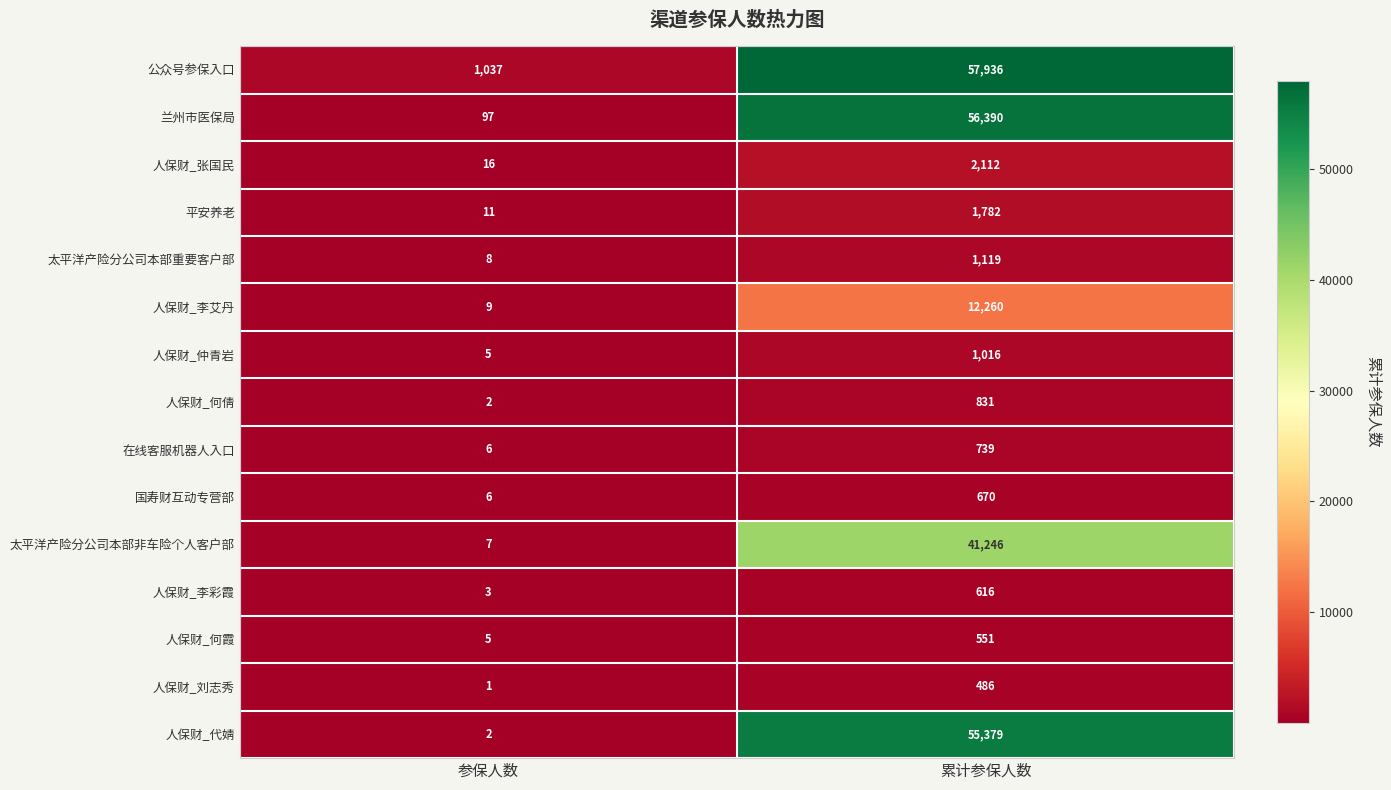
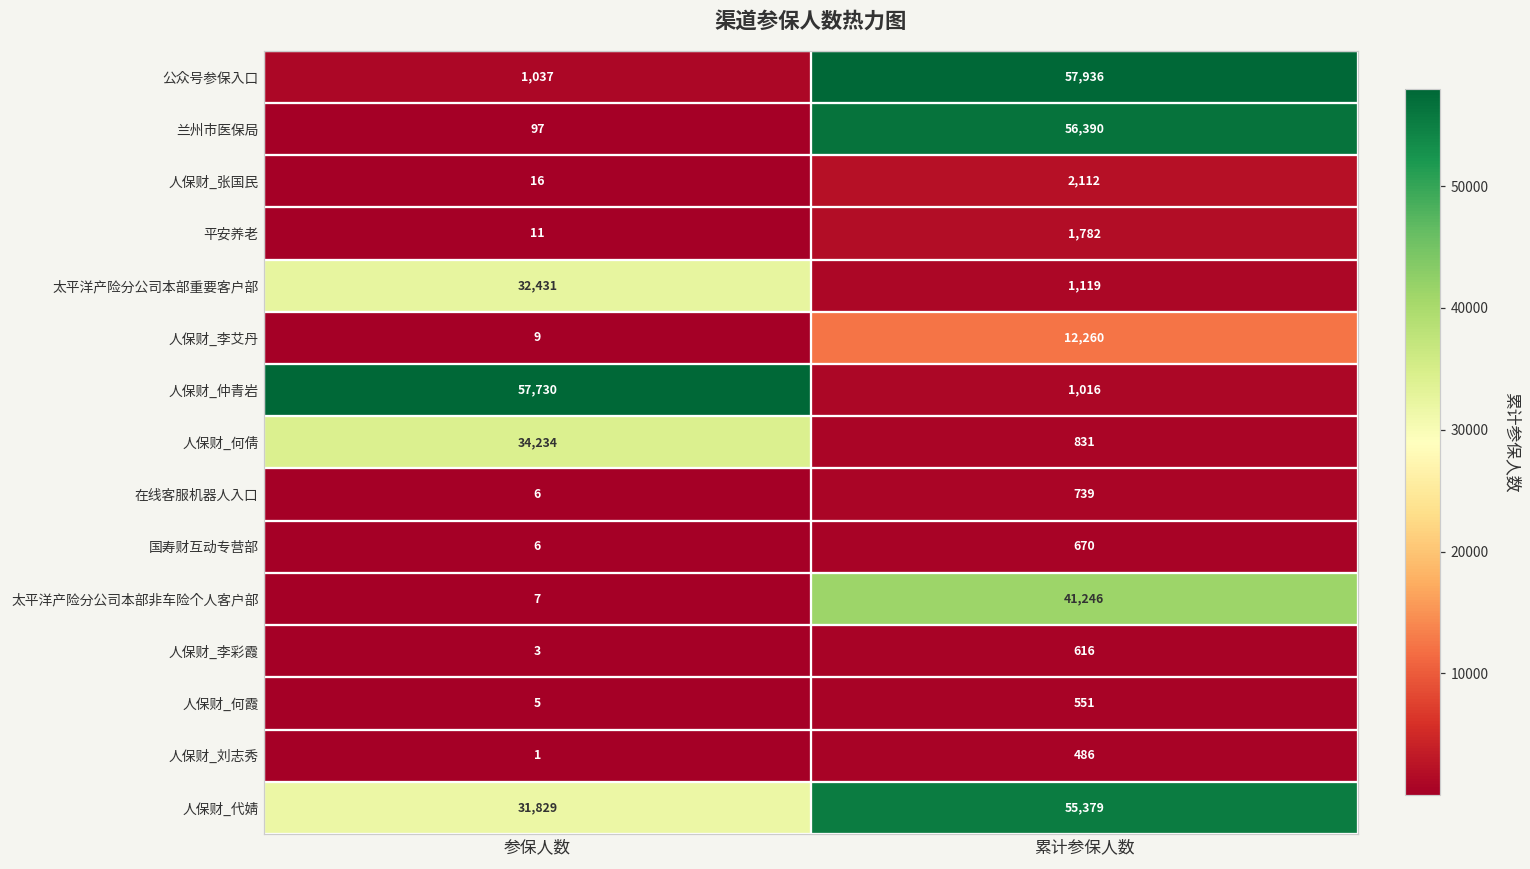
  {
    "公众号参保入口": {
      "参保人数": "1,037",
      "累计参保人数": "57,936"
    },
    "兰州市医保局": {
      "参保人数": "97",
      "累计参保人数": "56,390"
    },
    "人保财_张国民": {
      "参保人数": "16",
      "累计参保人数": "2,112"
    },
    "平安养老": {
      "参保人数": "11",
      "累计参保人数": "1,782"
    },
    "太平洋产险分公司本部重要客户部": {
-     "参保人数": "8",
+     "参保人数": "32,431",
      "累计参保人数": "1,119"
    },
    "人保财_李艾丹": {
      "参保人数": "9",
      "累计参保人数": "12,260"
    },
    "人保财_仲青岩": {
-     "参保人数": "5",
+     "参保人数": "57,730",
      "累计参保人数": "1,016"
    },
    "人保财_何倩": {
-     "参保人数": "2",
+     "参保人数": "34,234",
      "累计参保人数": "831"
    },
    "在线客服机器人入口": {
      "参保人数": "6",
      "累计参保人数": "739"
    },
    "国寿财互动专营部": {
      "参保人数": "6",
      "累计参保人数": "670"
    },
    "太平洋产险分公司本部非车险个人客户部": {
      "参保人数": "7",
      "累计参保人数": "41,246"
    },
    "人保财_李彩霞": {
      "参保人数": "3",
      "累计参保人数": "616"
    },
    "人保财_何霞": {
      "参保人数": "5",
      "累计参保人数": "551"
    },
    "人保财_刘志秀": {
      "参保人数": "1",
      "累计参保人数": "486"
    },
    "人保财_代婧": {
-     "参保人数": "2",
+     "参保人数": "31,829",
      "累计参保人数": "55,379"
    }
  }
